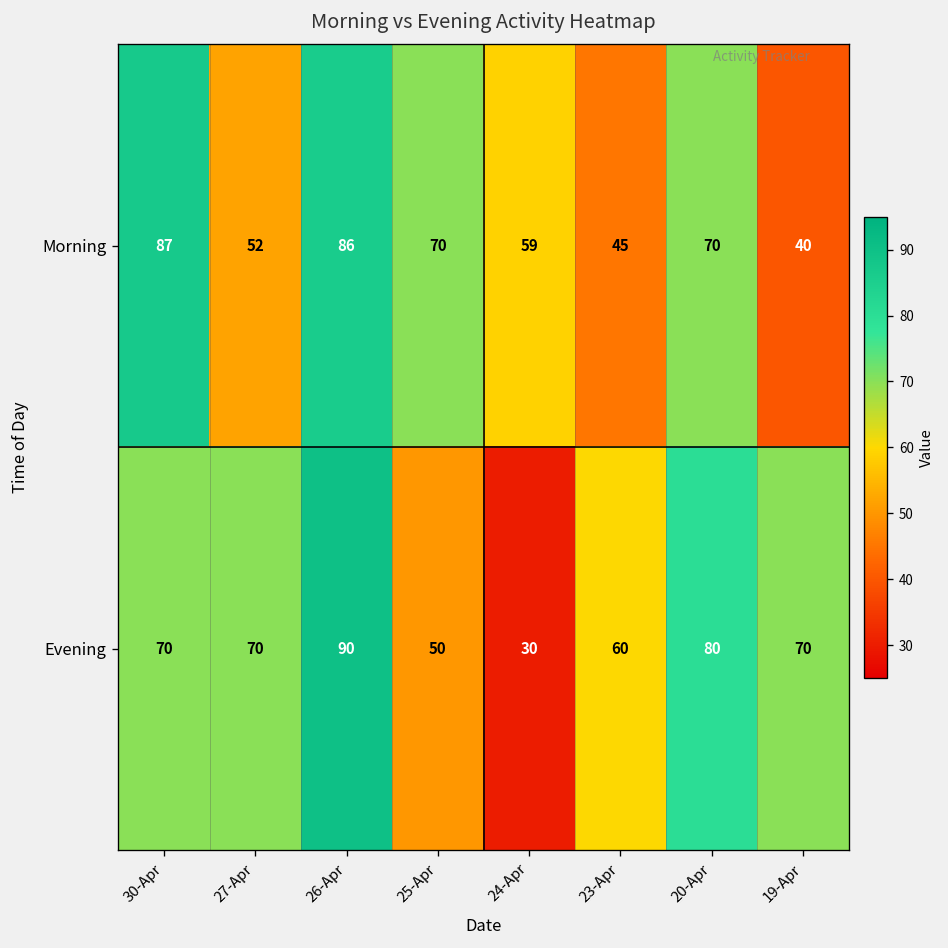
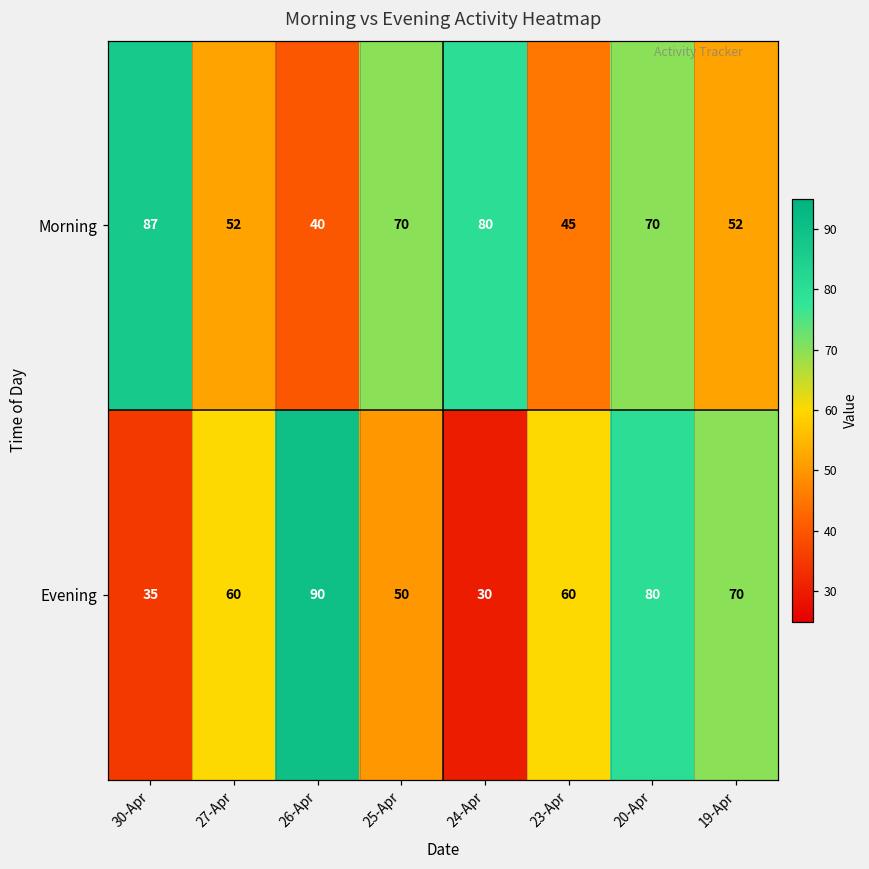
  {
    "Morning": {
      "30-Apr": 87,
      "27-Apr": 52,
-     "26-Apr": 86,
+     "26-Apr": 40,
      "25-Apr": 70,
-     "24-Apr": 59,
+     "24-Apr": 80,
      "23-Apr": 45,
      "20-Apr": 70,
-     "19-Apr": 40
+     "19-Apr": 52
    },
    "Evening": {
-     "30-Apr": 70,
-     "27-Apr": 70,
+     "30-Apr": 35,
+     "27-Apr": 60,
      "26-Apr": 90,
      "25-Apr": 50,
      "24-Apr": 30,
      "23-Apr": 60,
      "20-Apr": 80,
      "19-Apr": 70
    }
  }
